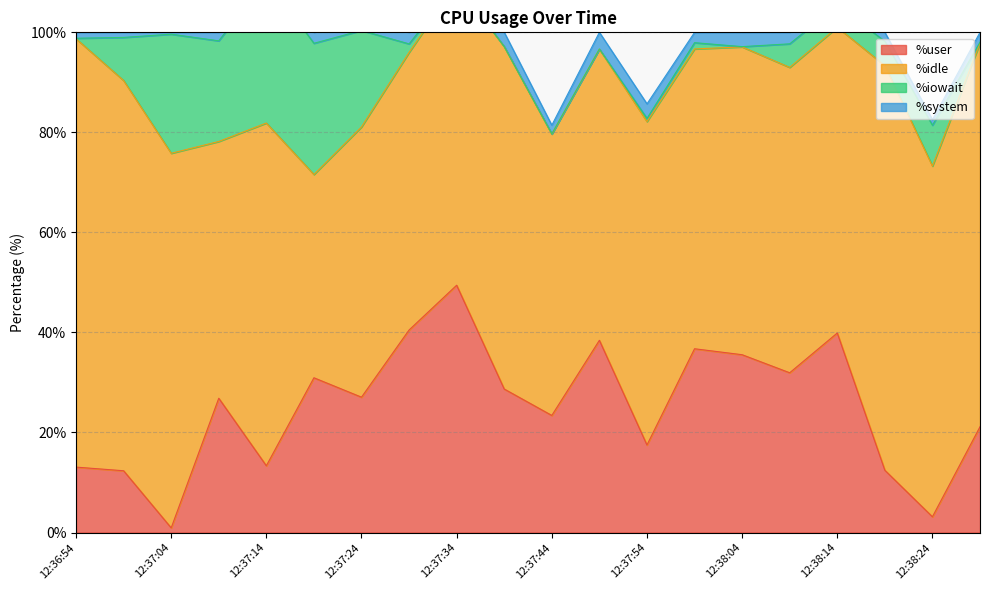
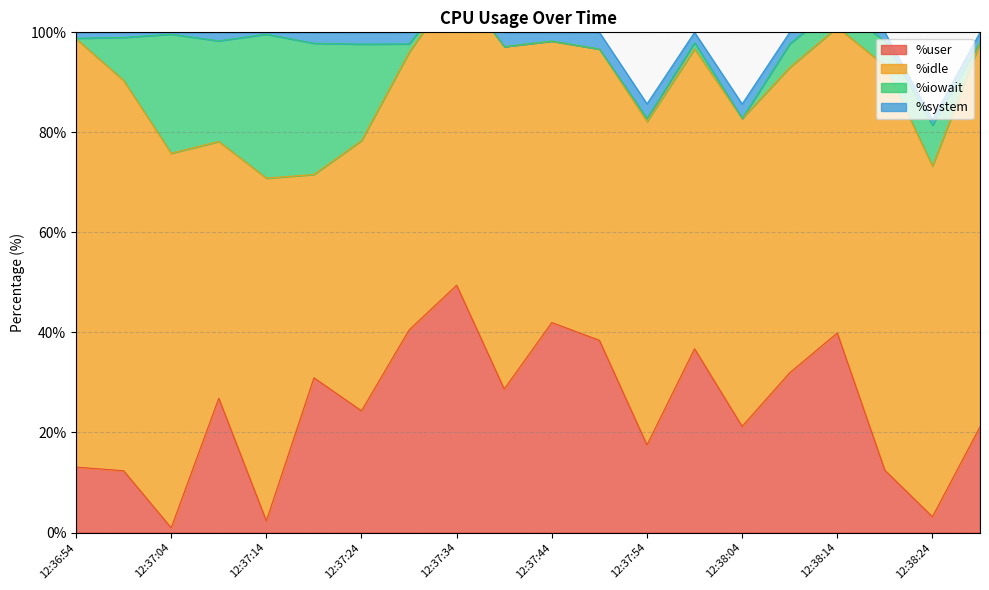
  {
    "%user": {
      "12:36:54": "13%",
      "12:37:04": "1%",
-     "12:37:14": "13%",
-     "12:37:24": "27%",
+     "12:37:14": "2%",
+     "12:37:24": "24%",
      "12:37:34": "49%",
-     "12:37:44": "23%",
+     "12:37:44": "42%",
      "12:37:54": "18%",
-     "12:38:04": "36%",
+     "12:38:04": "21%",
      "12:38:14": "40%",
      "12:38:24": "3%"
    },
    "%idle": {
      "12:37:04": "75%",
      "12:37:14": "69%",
      "12:37:24": "54%",
      "12:37:54": "65%",
      "12:38:24": "70%"
    },
    "%iowait": {
      "12:37:24": "19%",
      "12:37:54": "1%",
      "12:38:24": "8%"
    },
    "%system": {
      "12:36:54": "1%",
      "12:37:44": "2%",
      "12:37:54": "3%",
      "12:38:04": "3%",
      "12:38:24": "1%"
    }
  }
